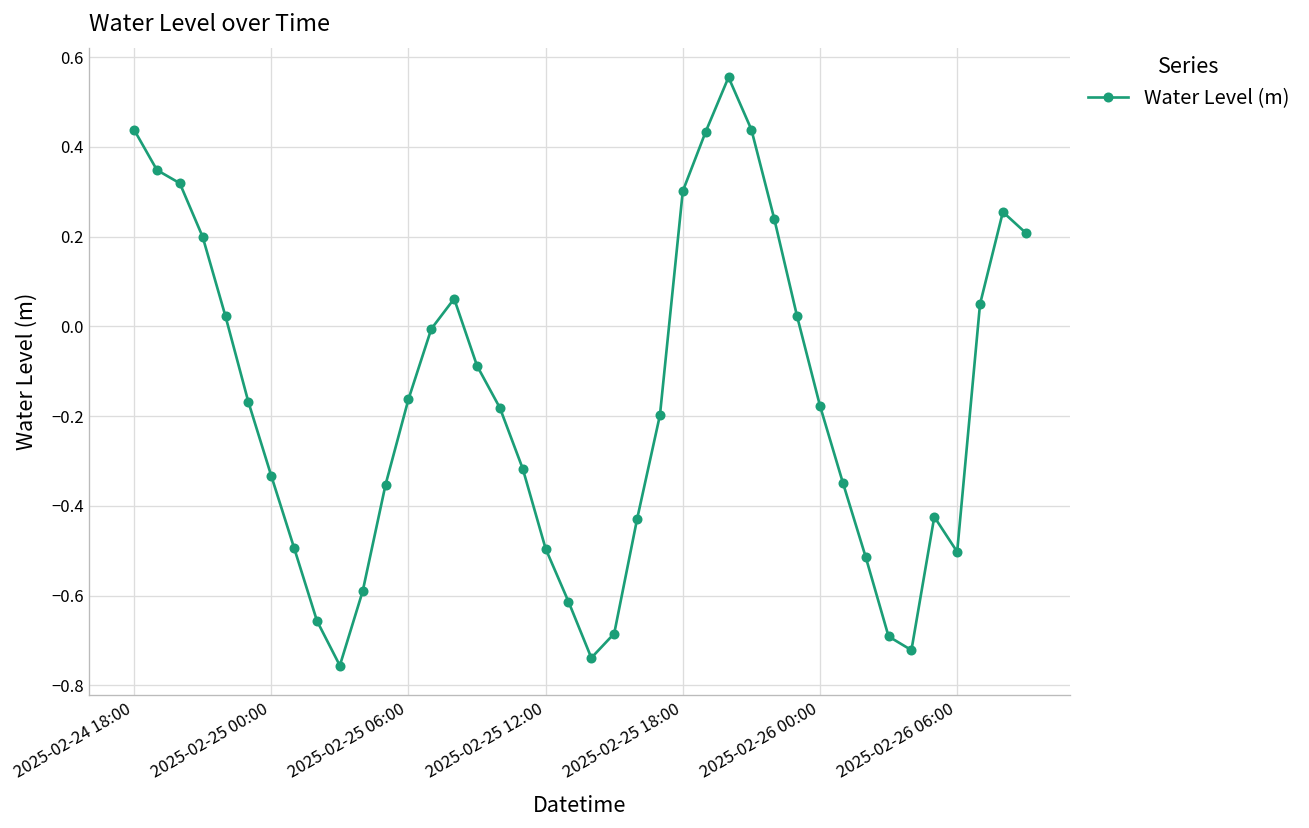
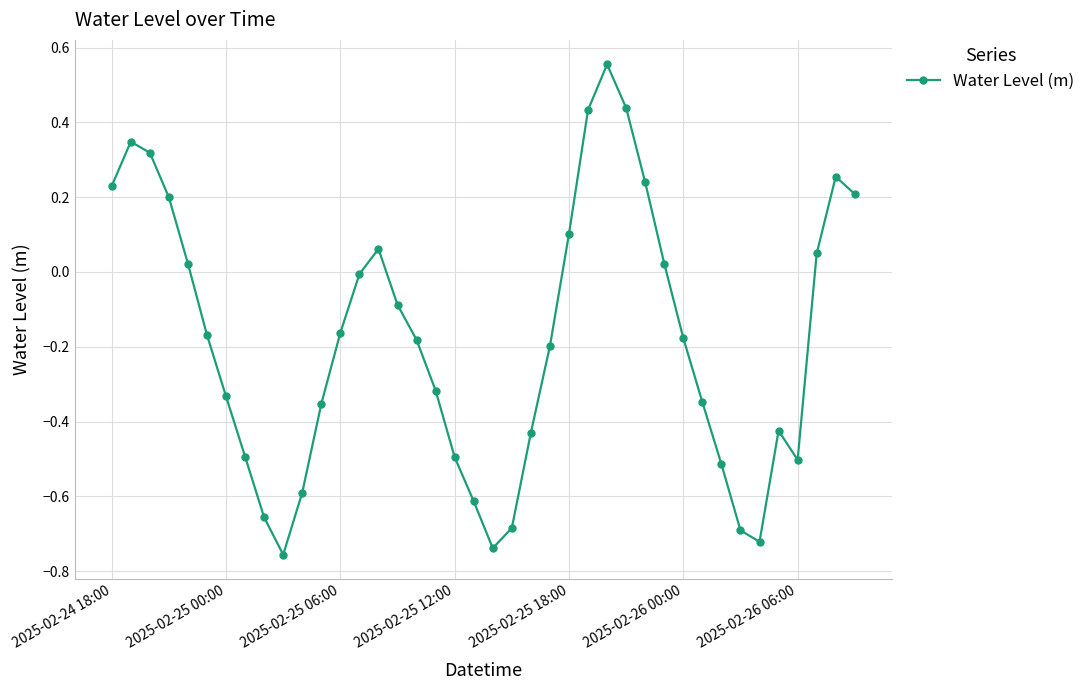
  {
-   "2025-02-24 18:00": 0.44,
+   "2025-02-24 18:00": 0.23,
    "2025-02-25 00:00": -0.33,
    "2025-02-25 06:00": -0.16,
    "2025-02-25 12:00": -0.50,
-   "2025-02-25 18:00": 0.30,
+   "2025-02-25 18:00": 0.10,
    "2025-02-26 00:00": -0.18,
    "2025-02-26 06:00": -0.50
  }
